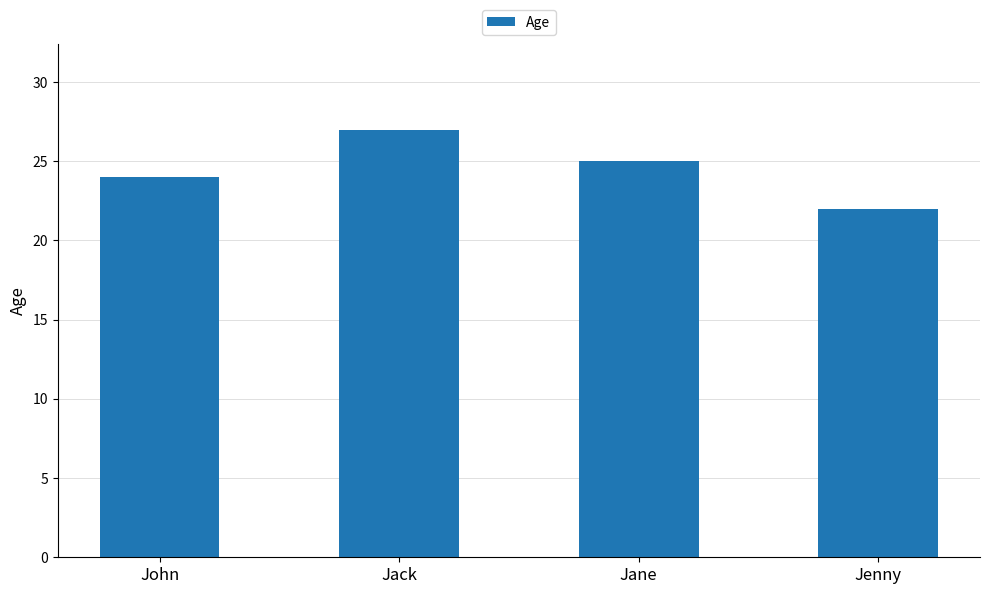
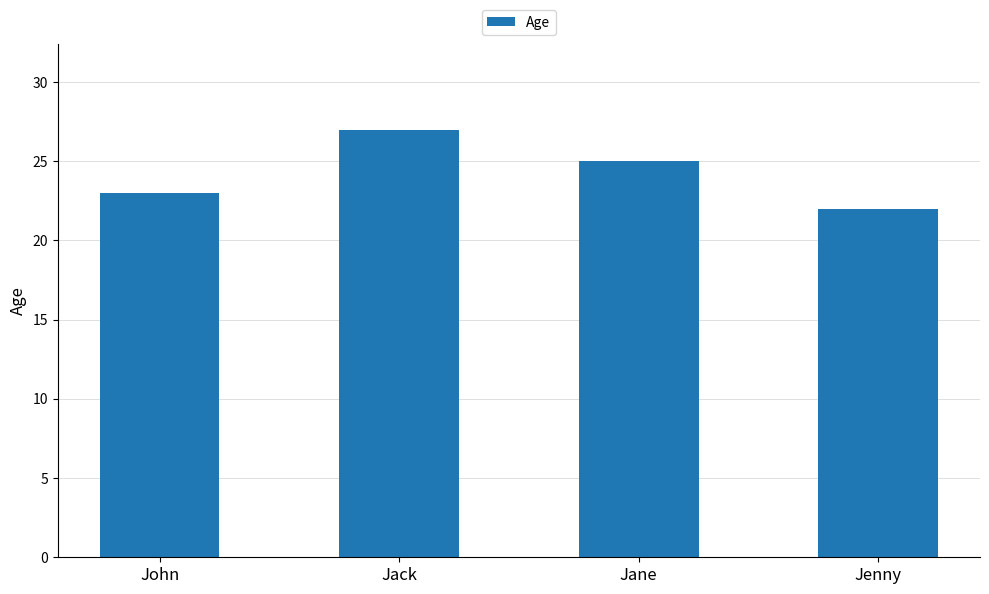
  {
-   "John": 24,
+   "John": 23,
    "Jack": 27,
    "Jane": 25,
    "Jenny": 22
  }
